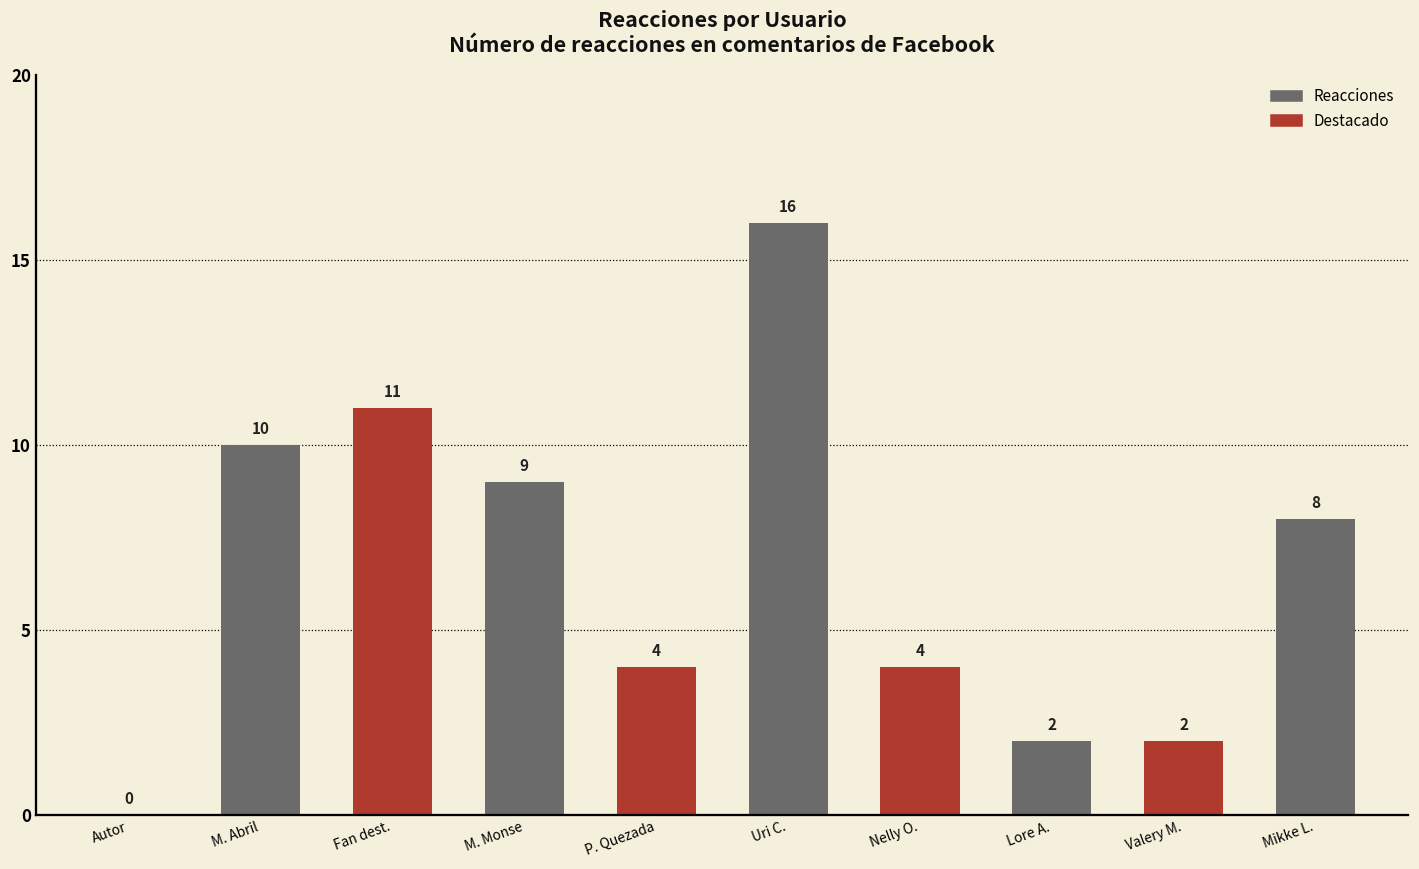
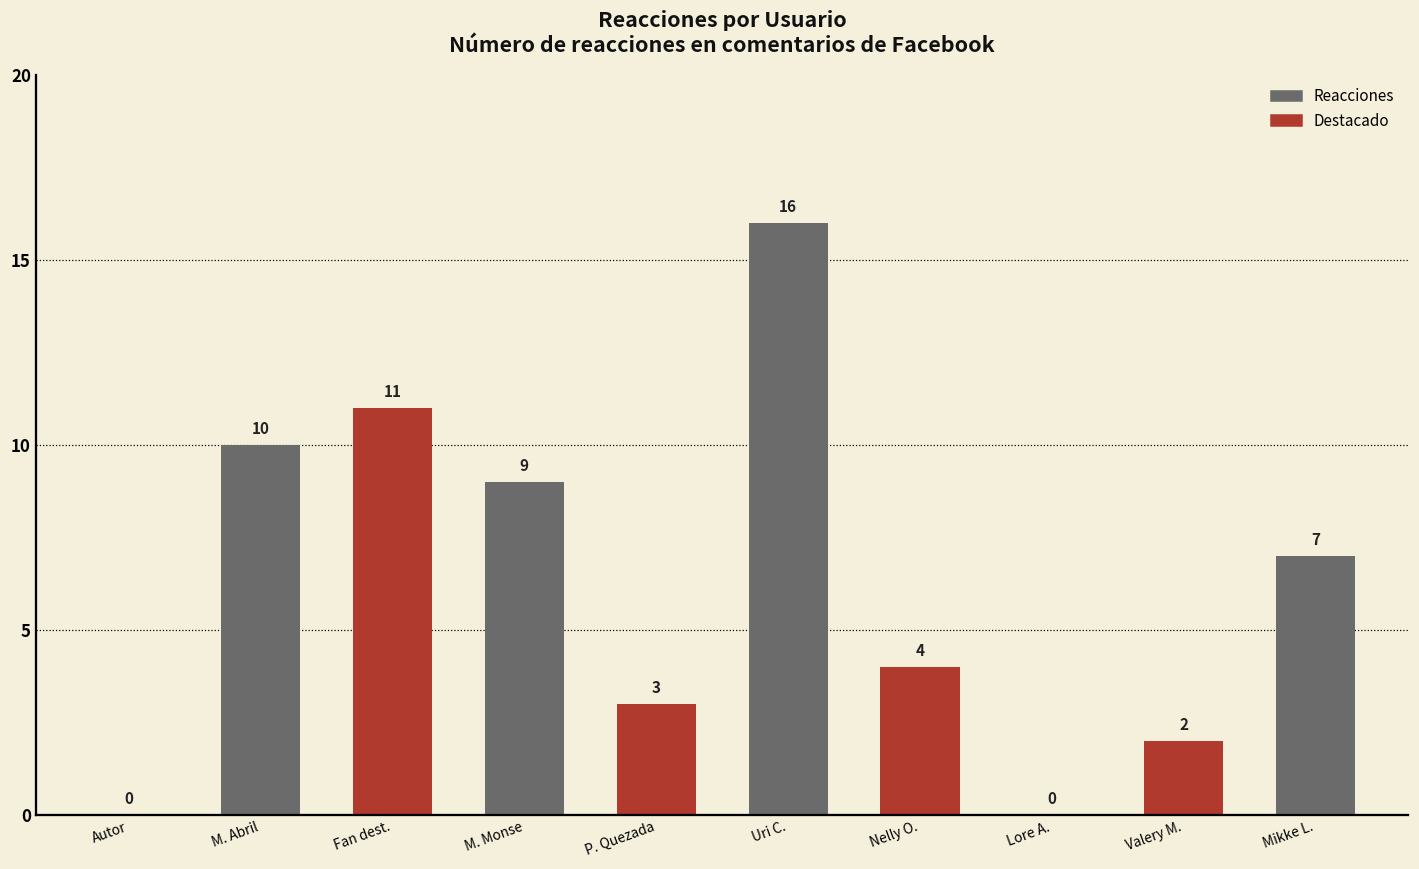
  {
    "Autor": 0,
    "M. Abril": 10,
    "Fan dest.": 11,
    "M. Monse": 9,
-   "P. Quezada": 4,
+   "P. Quezada": 3,
    "Uri C.": 16,
    "Nelly O.": 4,
-   "Lore A.": 2,
+   "Lore A.": 0,
    "Valery M.": 2,
-   "Mikke L.": 8
+   "Mikke L.": 7
  }
